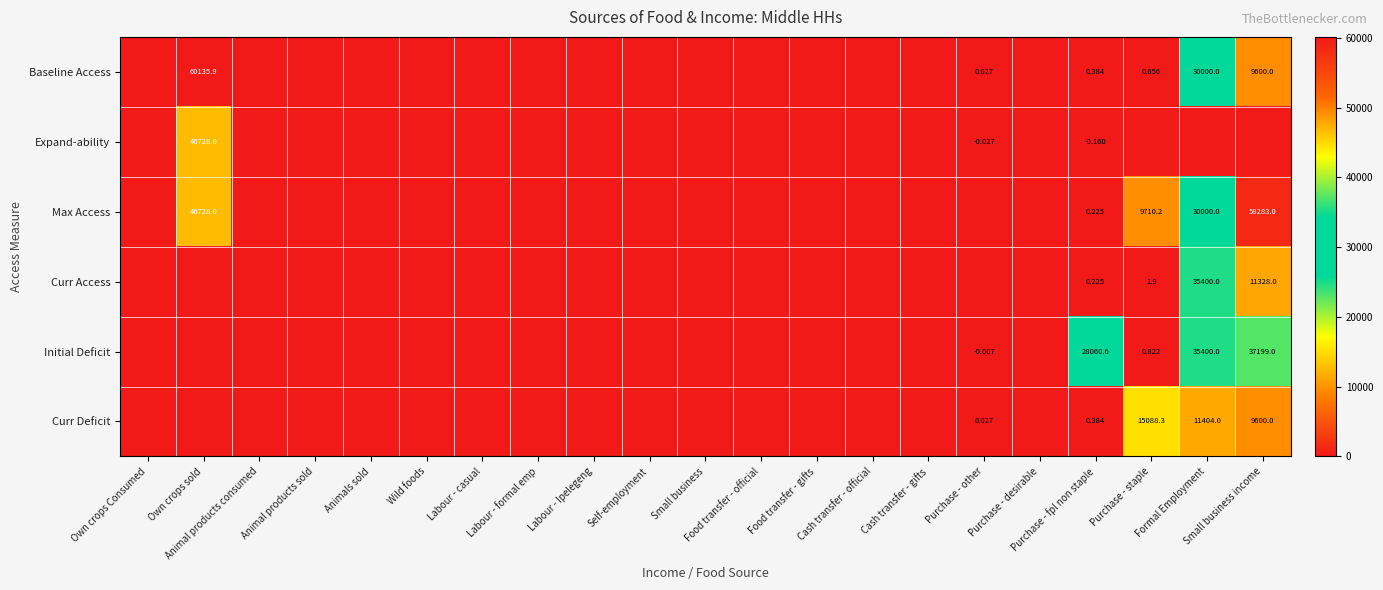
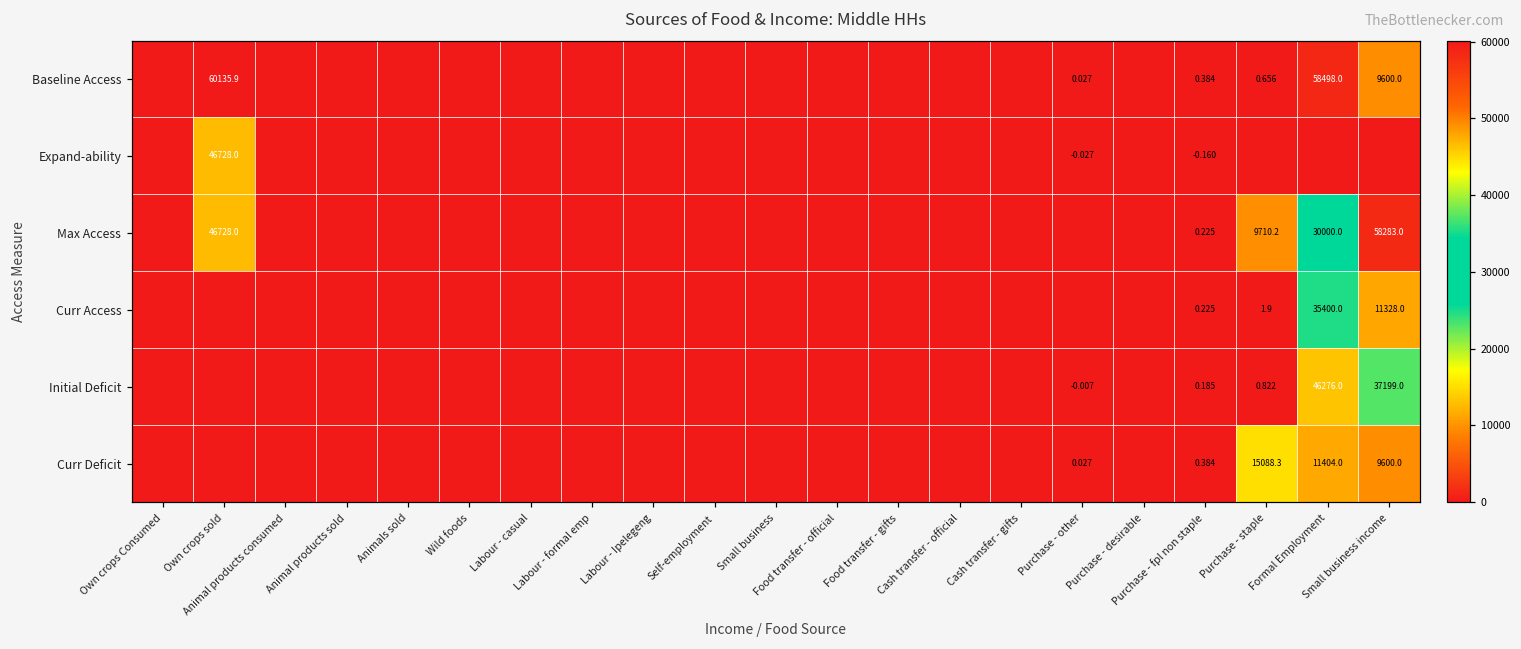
  {
    "Baseline Access": {
      "Own crops sold": 60135.9,
      "Purchase - other": 0.027,
      "Purchase - fpl non staple": 0.384,
      "Purchase - staple": 0.656,
-     "Formal Employment": 30000.0,
+     "Formal Employment": 58498.0,
      "Small business income": 9600.0
    },
    "Expand-ability": {
      "Own crops sold": 46728.0,
      "Purchase - other": -0.027,
      "Purchase - fpl non staple": -0.160
    },
    "Max Access": {
      "Own crops sold": 46728.0,
      "Purchase - fpl non staple": 0.225,
      "Purchase - staple": 9710.2,
      "Formal Employment": 30000.0,
      "Small business income": 58283.0
    },
    "Curr Access": {
      "Purchase - fpl non staple": 0.225,
      "Purchase - staple": 1.9,
      "Formal Employment": 35400.0,
      "Small business income": 11328.0
    },
    "Initial Deficit": {
      "Purchase - other": -0.007,
-     "Purchase - fpl non staple": 28060.6,
+     "Purchase - fpl non staple": 0.185,
      "Purchase - staple": 0.822,
-     "Formal Employment": 35400.0,
+     "Formal Employment": 46276.0,
      "Small business income": 37199.0
    },
    "Curr Deficit": {
      "Purchase - other": 0.027,
      "Purchase - fpl non staple": 0.384,
      "Purchase - staple": 15088.3,
      "Formal Employment": 11404.0,
      "Small business income": 9600.0
    }
  }
